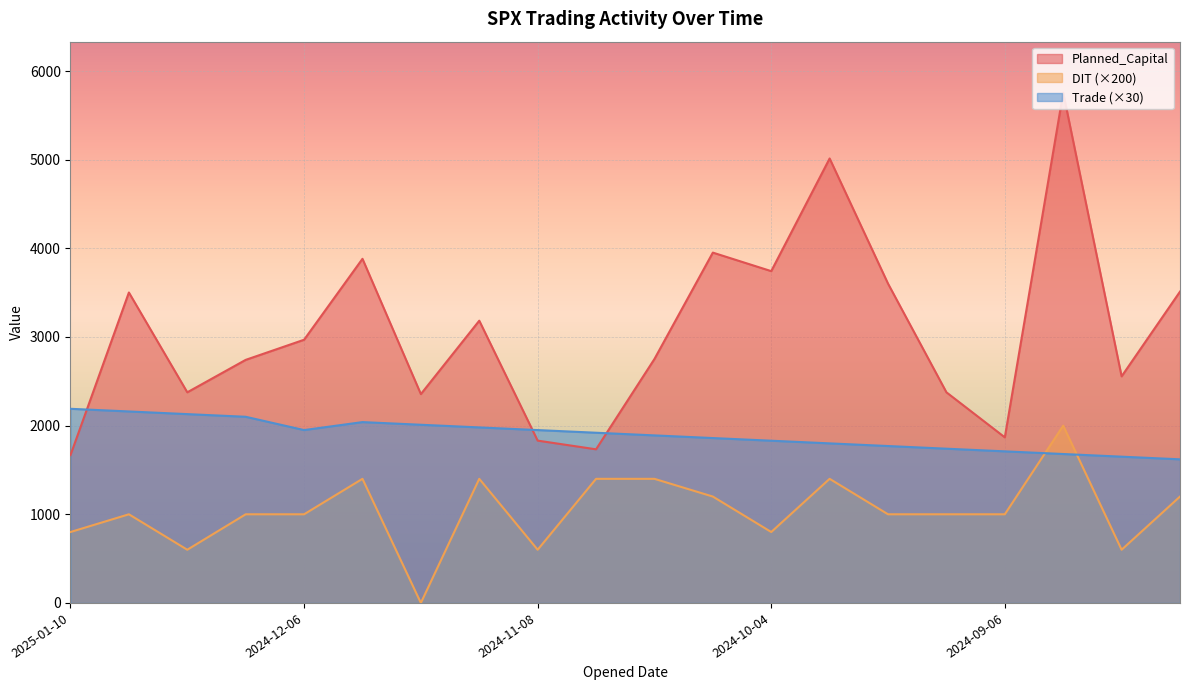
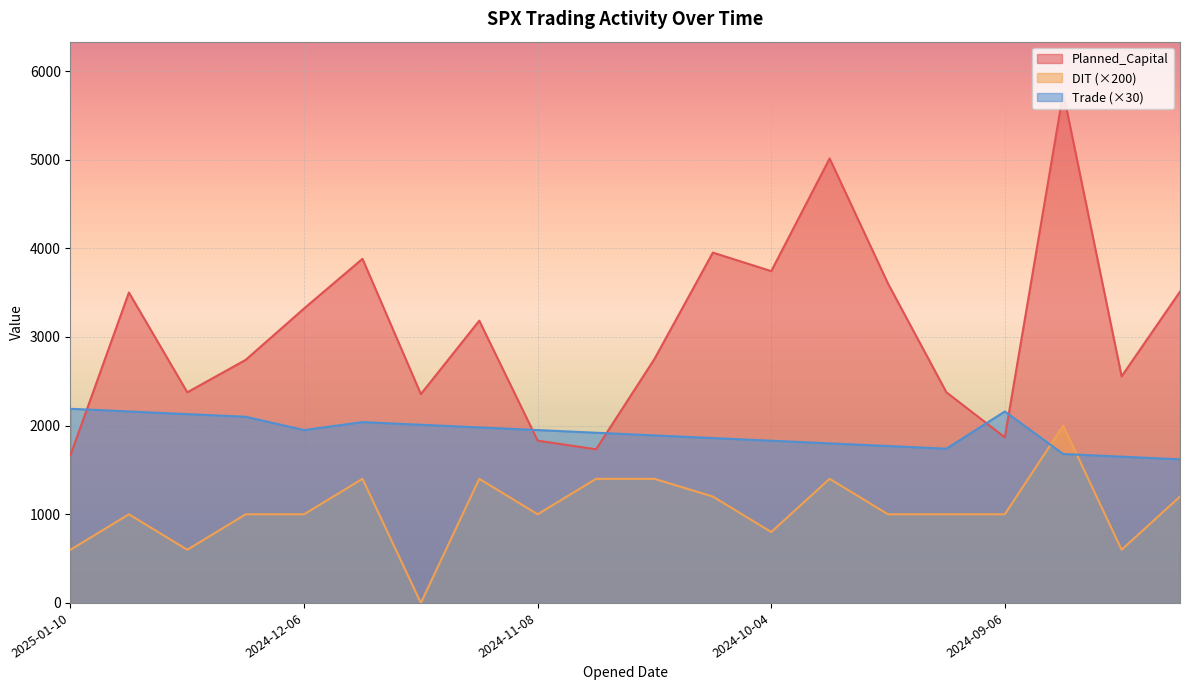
  {
    "Planned_Capital": {
      "2025-01-10": 1700,
-     "2024-12-06": 3000,
+     "2024-12-06": 3300,
      "2024-11-08": 1800,
      "2024-10-04": 3700,
      "2024-09-06": 1900
    },
    "DIT (×200)": {
-     "2025-01-10": 800,
+     "2025-01-10": 600,
      "2024-12-06": 1000,
-     "2024-11-08": 600,
+     "2024-11-08": 1000,
      "2024-10-04": 800,
      "2024-09-06": 1000
    },
    "Trade (×30)": {
      "2025-01-10": 2200,
      "2024-12-06": 2000,
      "2024-11-08": 2000,
      "2024-10-04": 1800,
-     "2024-09-06": 1700
+     "2024-09-06": 2200
    }
  }
